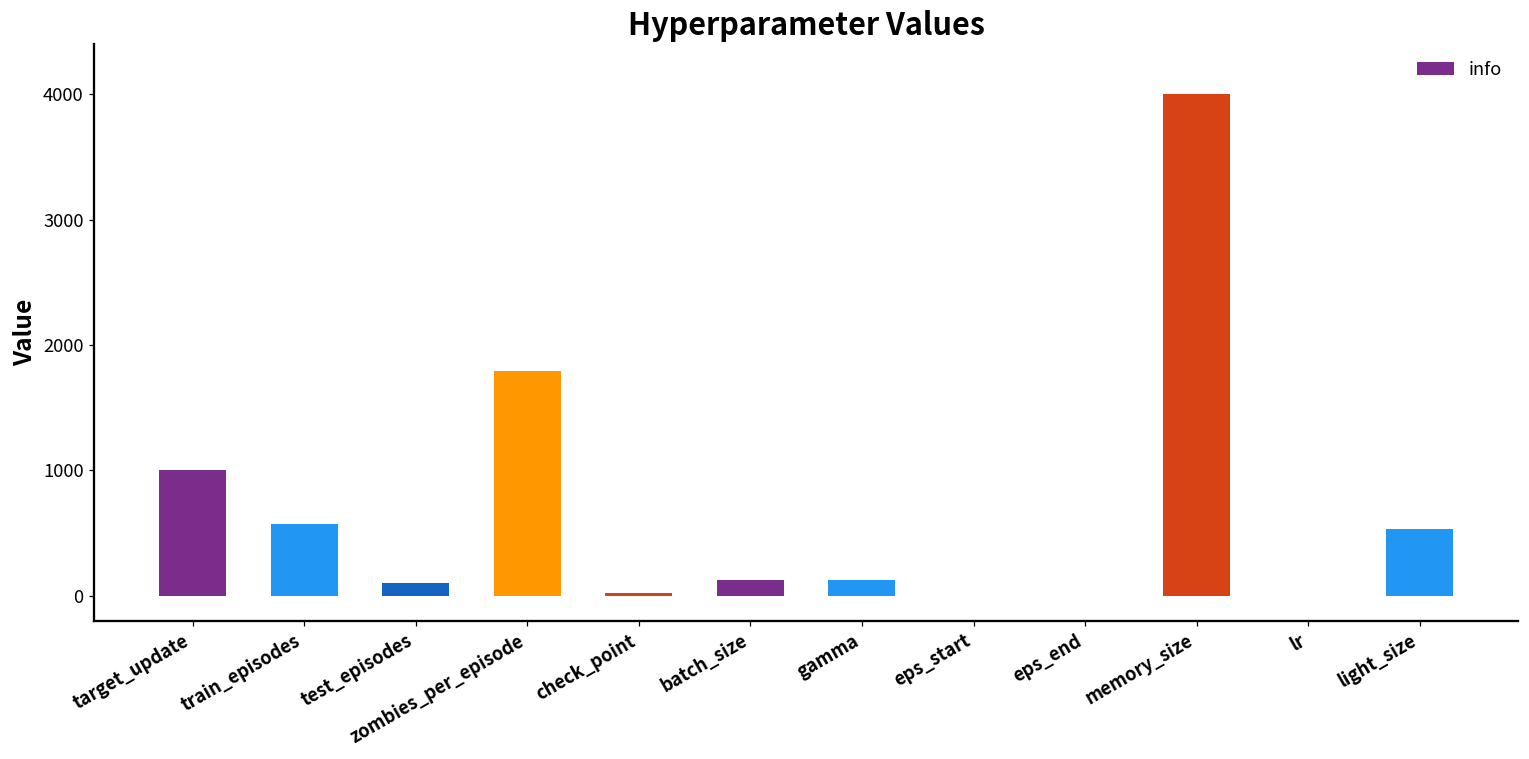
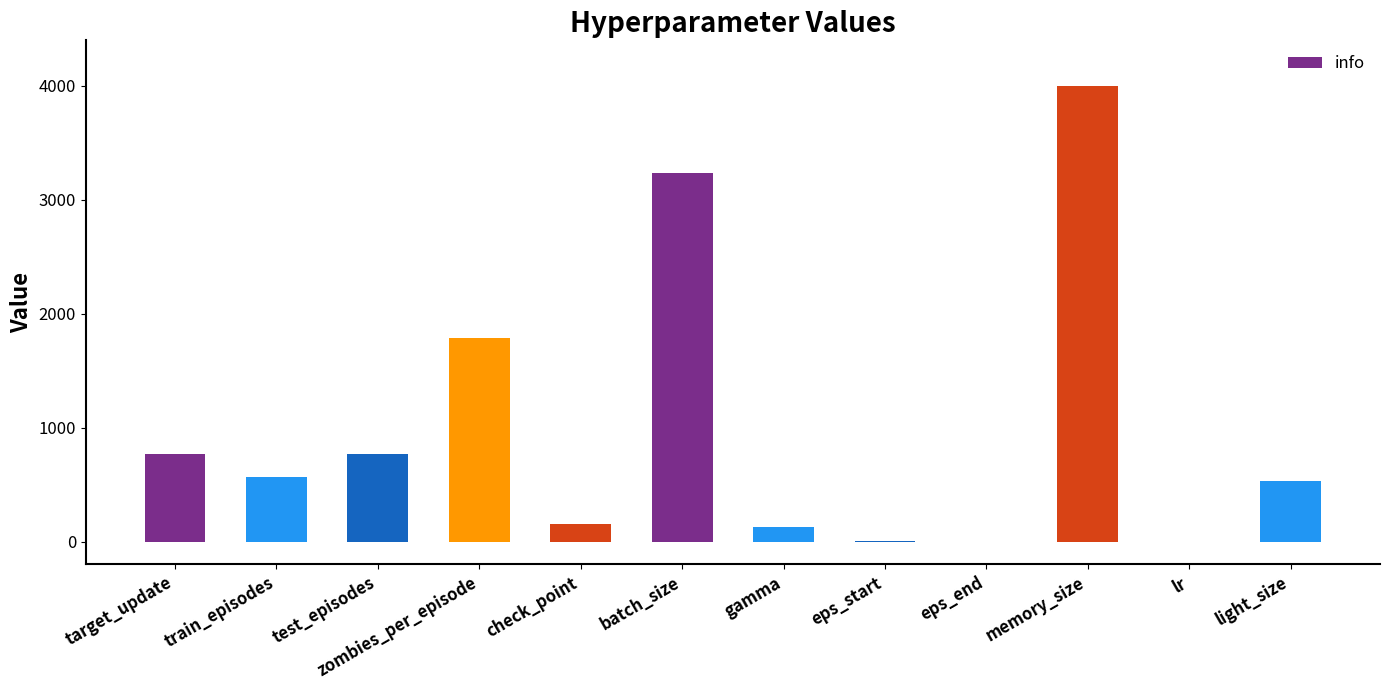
  {
-   "target_update": 1000,
+   "target_update": 770,
    "train_episodes": 570,
-   "test_episodes": 100,
+   "test_episodes": 770,
    "zombies_per_episode": 1790,
-   "check_point": 30,
-   "batch_size": 130,
+   "check_point": 160,
+   "batch_size": 3230,
    "gamma": 120,
    "memory_size": 4000,
    "light_size": 530
  }
